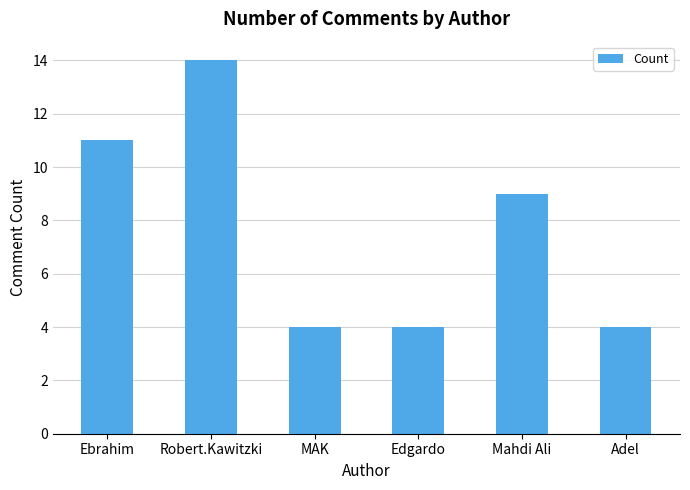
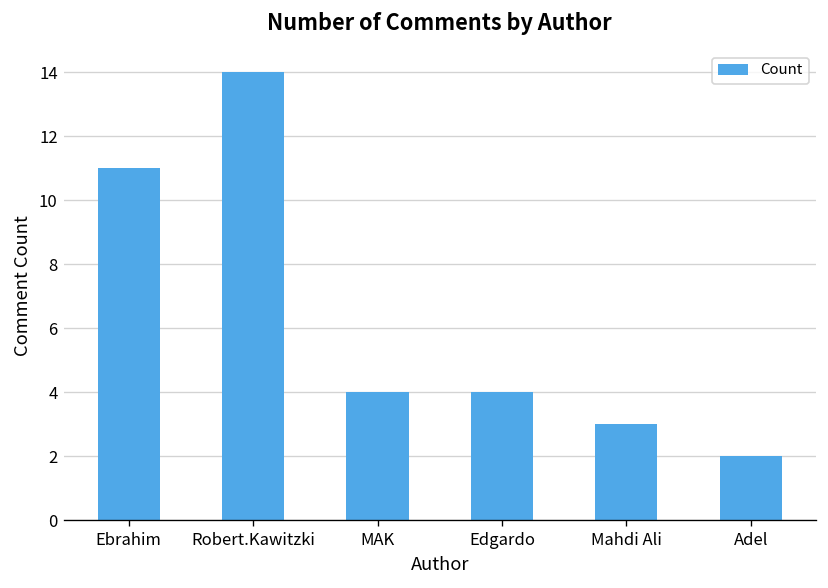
  {
    "Ebrahim": 11,
    "Robert.Kawitzki": 14,
    "MAK": 4,
    "Edgardo": 4,
-   "Mahdi Ali": 9,
-   "Adel": 4
+   "Mahdi Ali": 3,
+   "Adel": 2
  }
